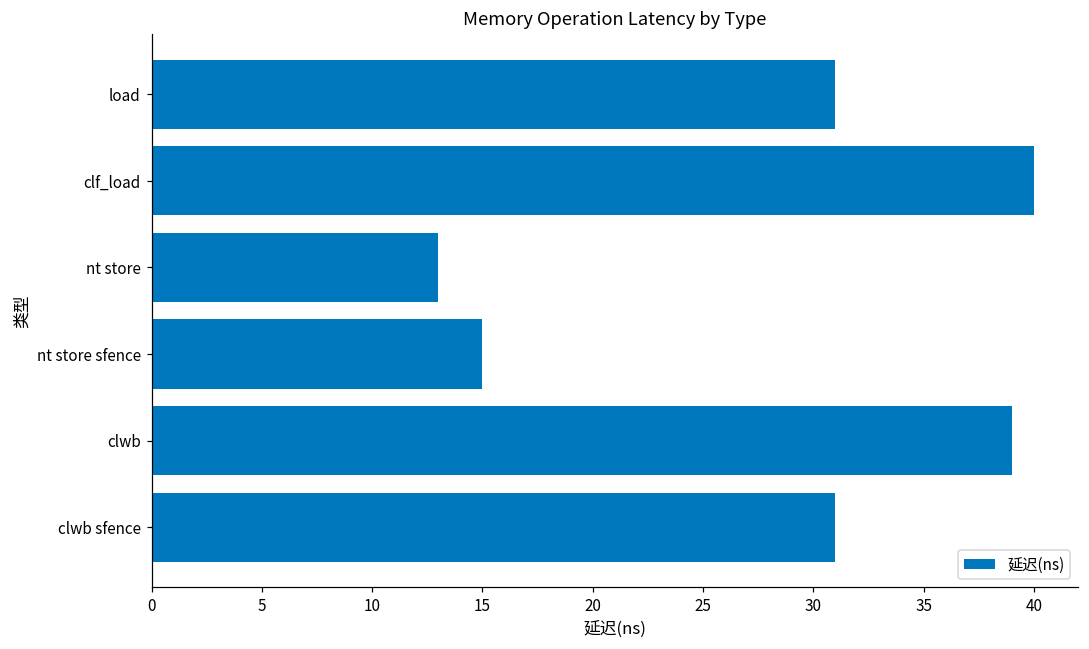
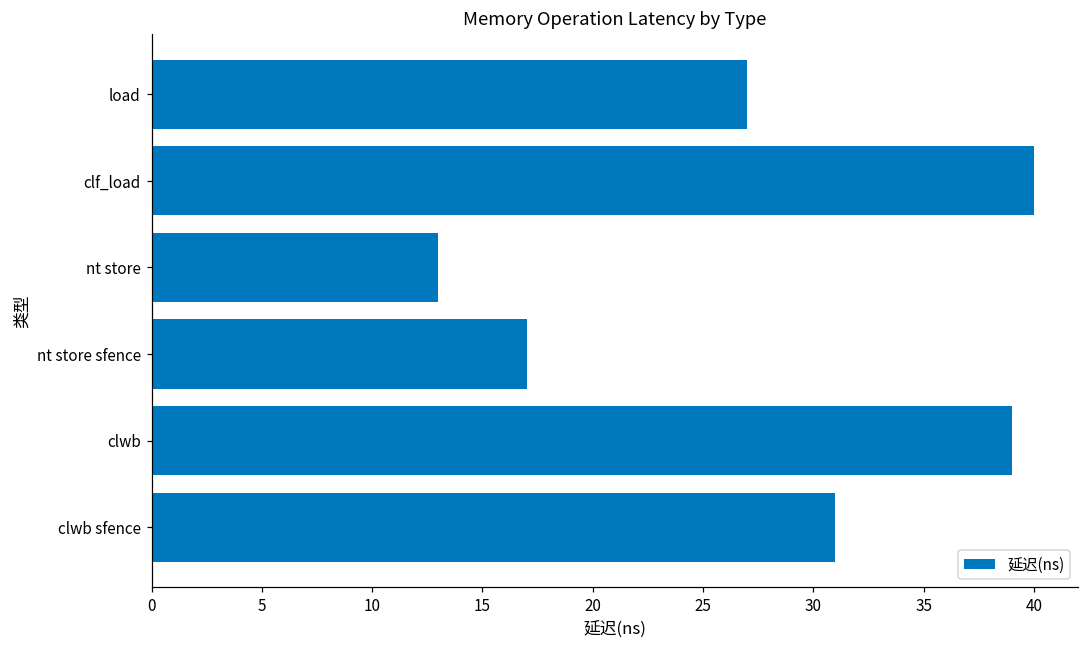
  {
-   "load": 31,
+   "load": 27,
    "clf_load": 40,
    "nt store": 13,
-   "nt store sfence": 15,
+   "nt store sfence": 17,
    "clwb": 39,
    "clwb sfence": 31
  }
